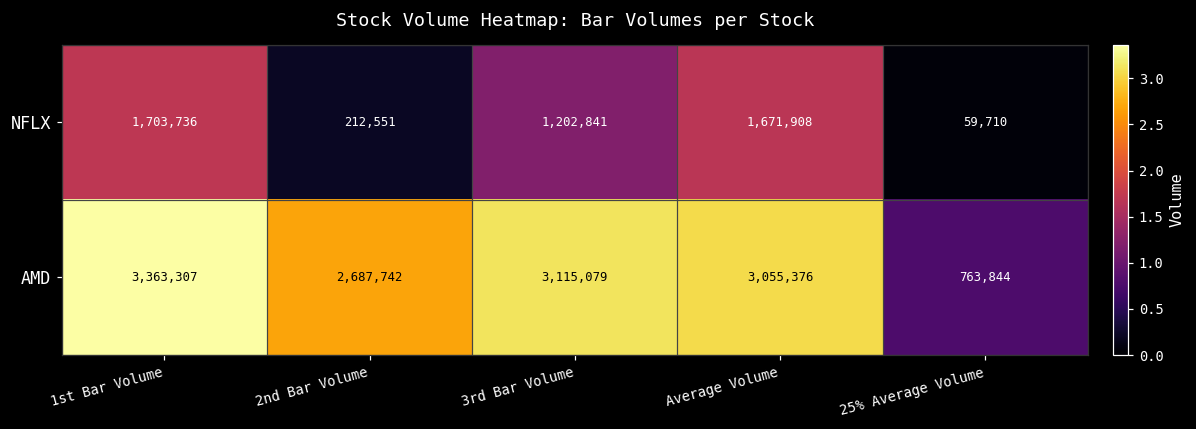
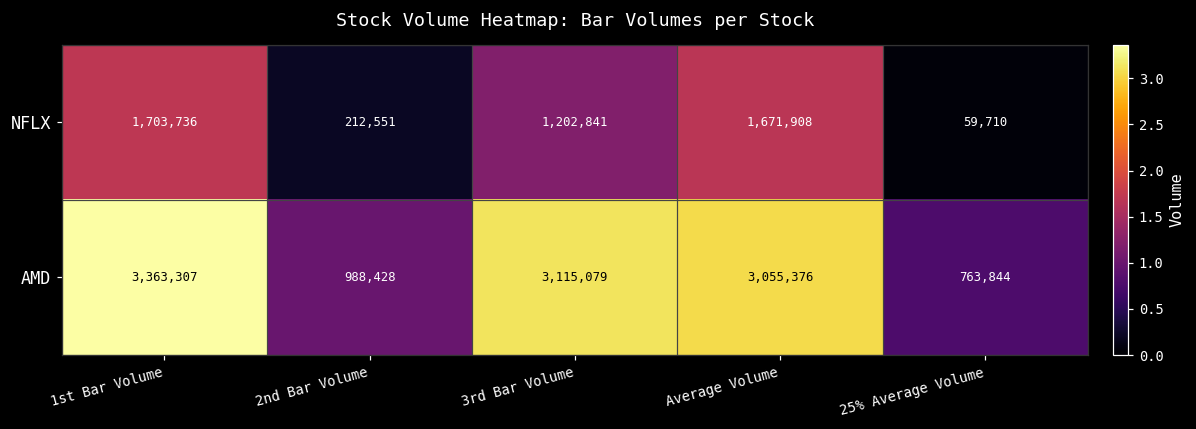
  {
    "NFLX": {
      "1st Bar Volume": "1,703,736",
      "2nd Bar Volume": "212,551",
      "3rd Bar Volume": "1,202,841",
      "Average Volume": "1,671,908",
      "25% Average Volume": "59,710"
    },
    "AMD": {
      "1st Bar Volume": "3,363,307",
-     "2nd Bar Volume": "2,687,742",
+     "2nd Bar Volume": "988,428",
      "3rd Bar Volume": "3,115,079",
      "Average Volume": "3,055,376",
      "25% Average Volume": "763,844"
    }
  }
